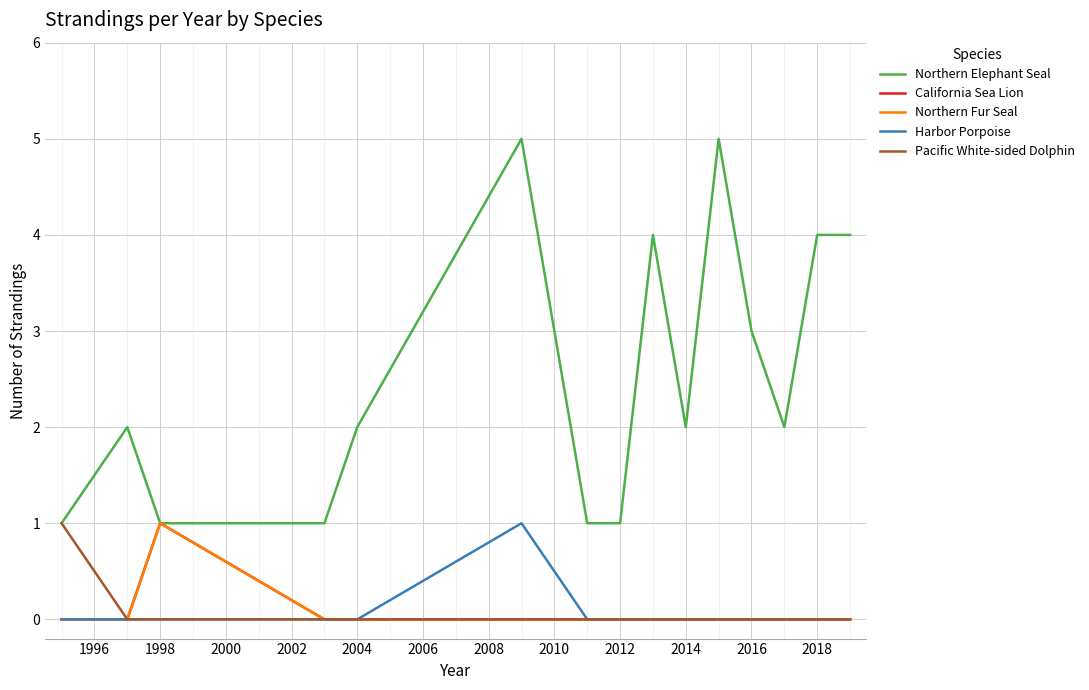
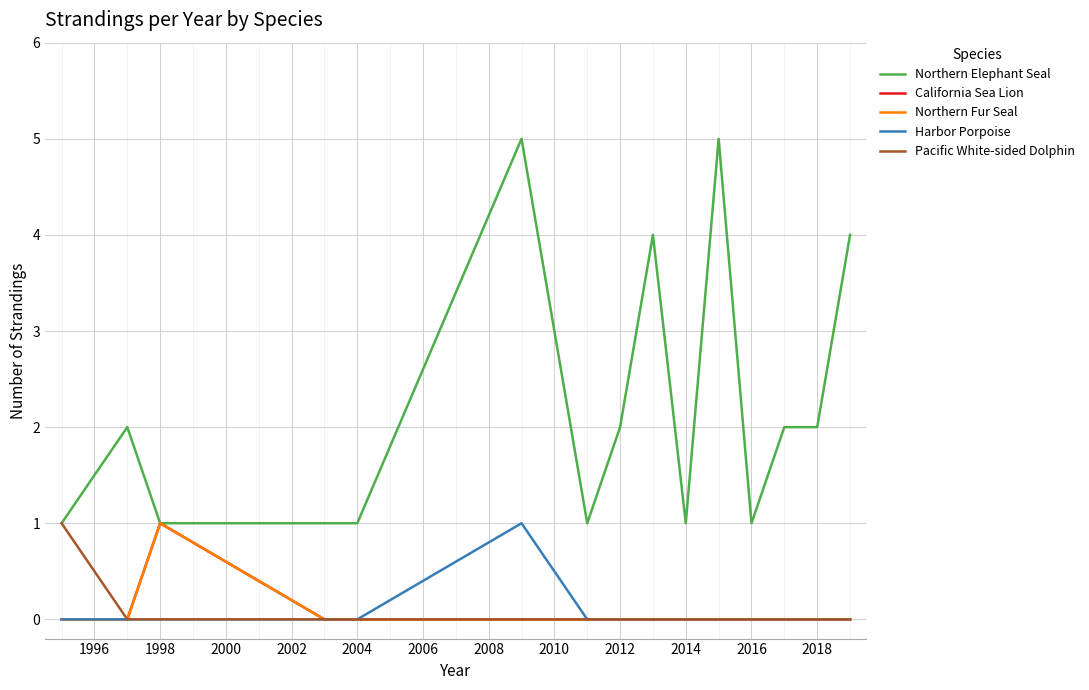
  {
    "Northern Elephant Seal": {
-     "2004": 2,
-     "2012": 1,
-     "2014": 2,
-     "2016": 3,
-     "2018": 4
+     "2004": 1,
+     "2012": 2,
+     "2014": 1,
+     "2016": 1,
+     "2018": 2
    }
  }
